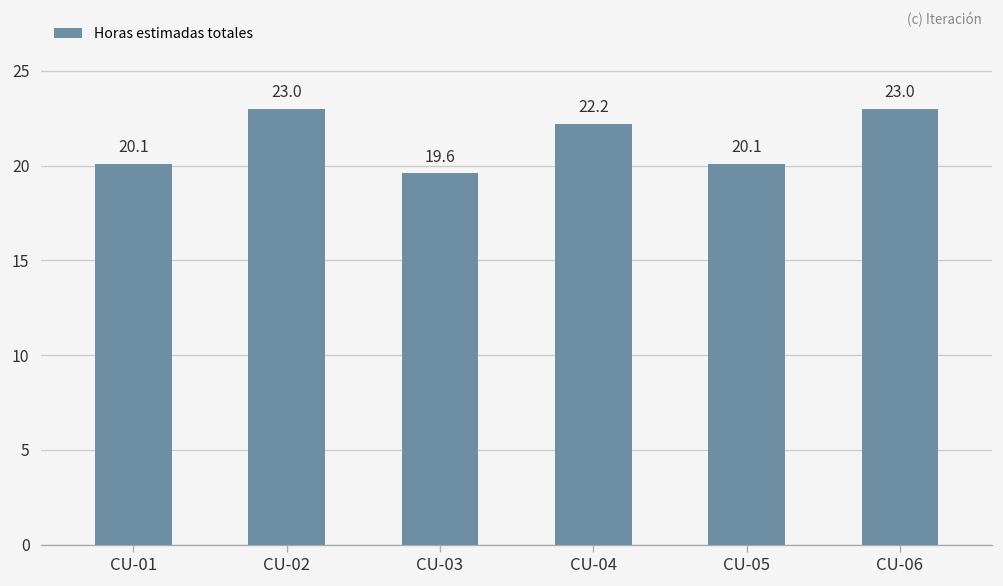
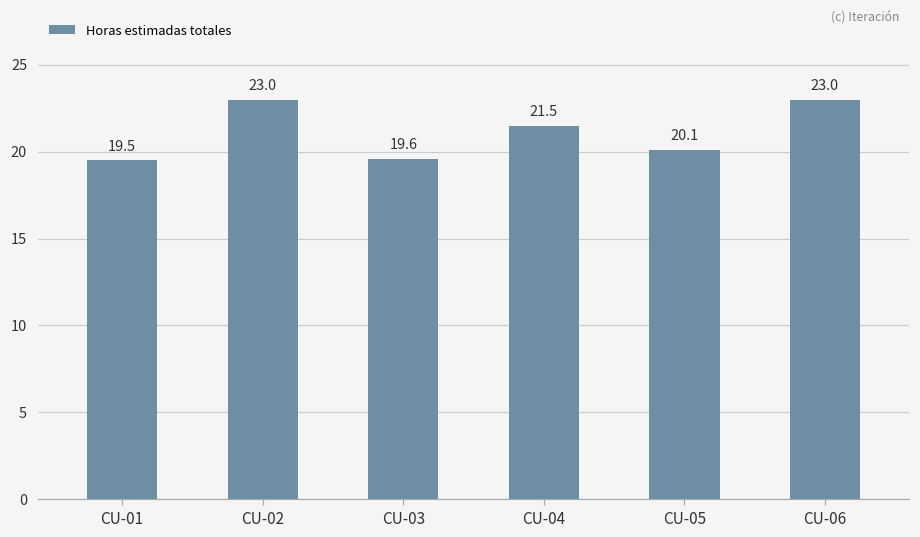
  {
-   "CU-01": 20.1,
+   "CU-01": 19.5,
    "CU-02": 23.0,
    "CU-03": 19.6,
-   "CU-04": 22.2,
+   "CU-04": 21.5,
    "CU-05": 20.1,
    "CU-06": 23.0
  }
